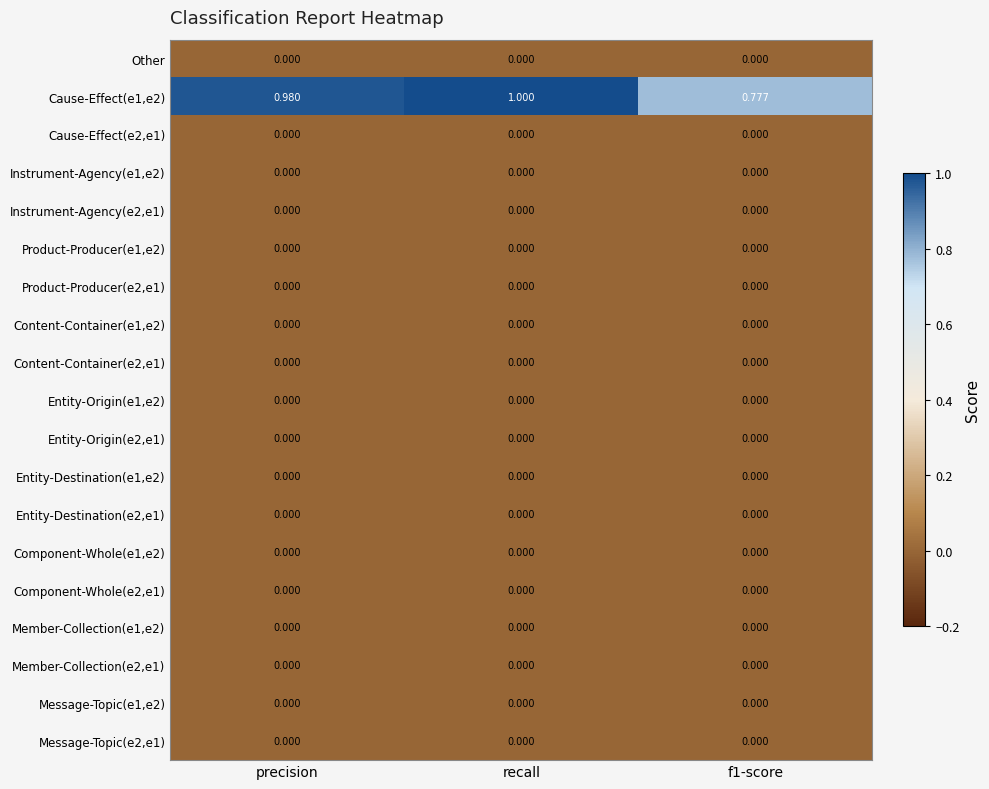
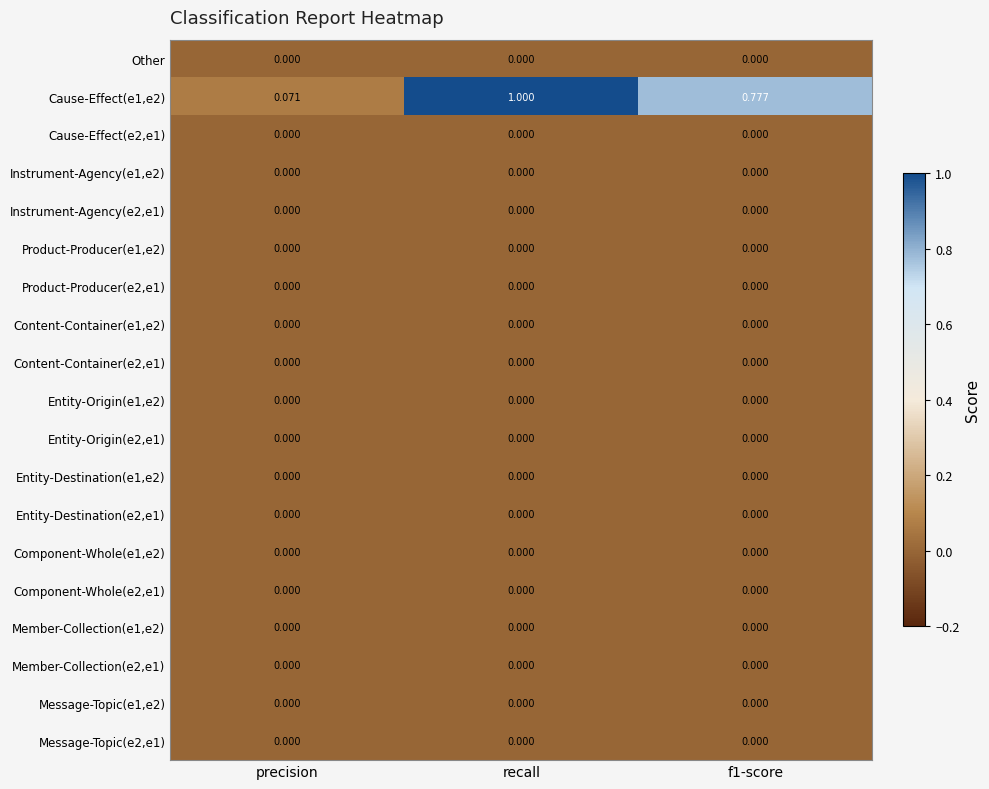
  {
    "Other": {
      "precision": 0.000,
      "recall": 0.000,
      "f1-score": 0.000
    },
    "Cause-Effect(e1,e2)": {
-     "precision": 0.980,
+     "precision": 0.071,
      "recall": 1.000,
      "f1-score": 0.777
    },
    "Cause-Effect(e2,e1)": {
      "precision": 0.000,
      "recall": 0.000,
      "f1-score": 0.000
    },
    "Instrument-Agency(e1,e2)": {
      "precision": 0.000,
      "recall": 0.000,
      "f1-score": 0.000
    },
    "Instrument-Agency(e2,e1)": {
      "precision": 0.000,
      "recall": 0.000,
      "f1-score": 0.000
    },
    "Product-Producer(e1,e2)": {
      "precision": 0.000,
      "recall": 0.000,
      "f1-score": 0.000
    },
    "Product-Producer(e2,e1)": {
      "precision": 0.000,
      "recall": 0.000,
      "f1-score": 0.000
    },
    "Content-Container(e1,e2)": {
      "precision": 0.000,
      "recall": 0.000,
      "f1-score": 0.000
    },
    "Content-Container(e2,e1)": {
      "precision": 0.000,
      "recall": 0.000,
      "f1-score": 0.000
    },
    "Entity-Origin(e1,e2)": {
      "precision": 0.000,
      "recall": 0.000,
      "f1-score": 0.000
    },
    "Entity-Origin(e2,e1)": {
      "precision": 0.000,
      "recall": 0.000,
      "f1-score": 0.000
    },
    "Entity-Destination(e1,e2)": {
      "precision": 0.000,
      "recall": 0.000,
      "f1-score": 0.000
    },
    "Entity-Destination(e2,e1)": {
      "precision": 0.000,
      "recall": 0.000,
      "f1-score": 0.000
    },
    "Component-Whole(e1,e2)": {
      "precision": 0.000,
      "recall": 0.000,
      "f1-score": 0.000
    },
    "Component-Whole(e2,e1)": {
      "precision": 0.000,
      "recall": 0.000,
      "f1-score": 0.000
    },
    "Member-Collection(e1,e2)": {
      "precision": 0.000,
      "recall": 0.000,
      "f1-score": 0.000
    },
    "Member-Collection(e2,e1)": {
      "precision": 0.000,
      "recall": 0.000,
      "f1-score": 0.000
    },
    "Message-Topic(e1,e2)": {
      "precision": 0.000,
      "recall": 0.000,
      "f1-score": 0.000
    },
    "Message-Topic(e2,e1)": {
      "precision": 0.000,
      "recall": 0.000,
      "f1-score": 0.000
    }
  }
